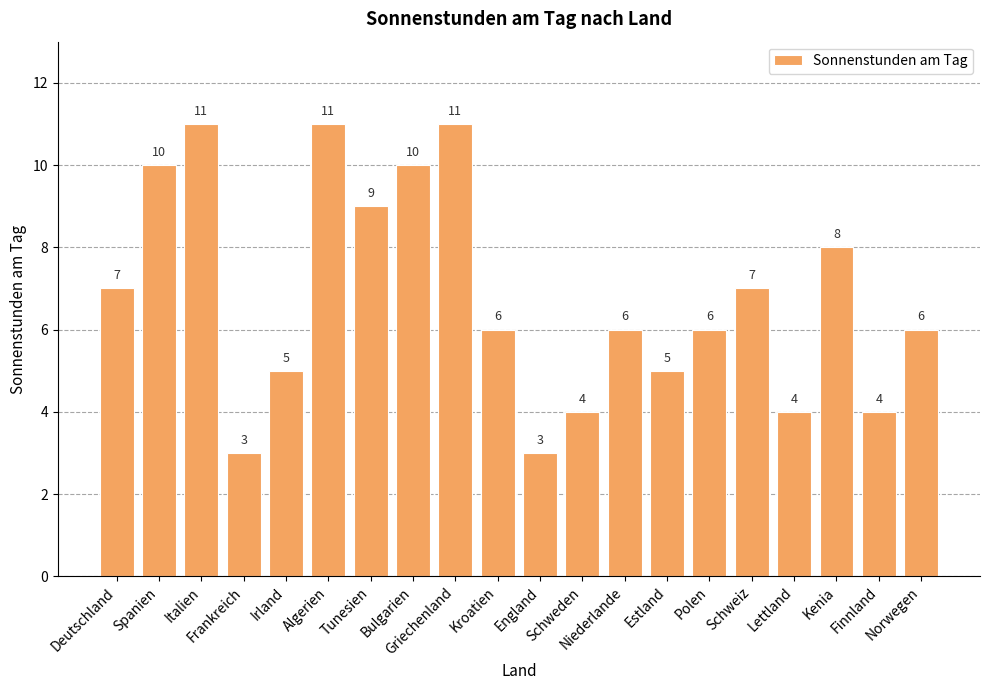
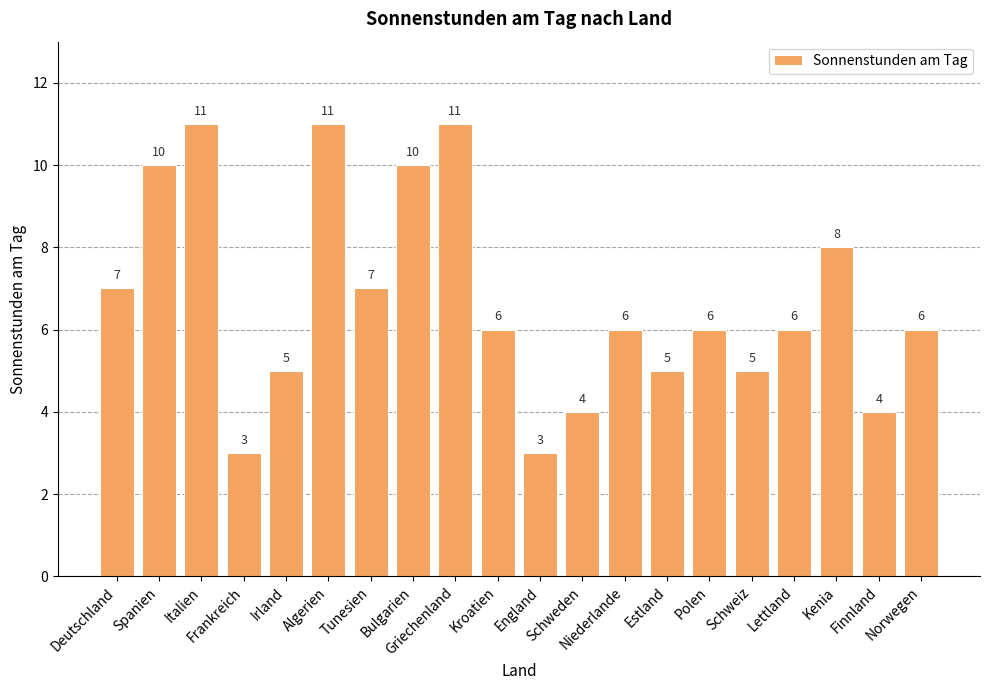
  {
    "Deutschland": 7,
    "Spanien": 10,
    "Italien": 11,
    "Frankreich": 3,
    "Irland": 5,
    "Algerien": 11,
-   "Tunesien": 9,
+   "Tunesien": 7,
    "Bulgarien": 10,
    "Griechenland": 11,
    "Kroatien": 6,
    "England": 3,
    "Schweden": 4,
    "Niederlande": 6,
    "Estland": 5,
    "Polen": 6,
-   "Schweiz": 7,
-   "Lettland": 4,
+   "Schweiz": 5,
+   "Lettland": 6,
    "Kenia": 8,
    "Finnland": 4,
    "Norwegen": 6
  }
